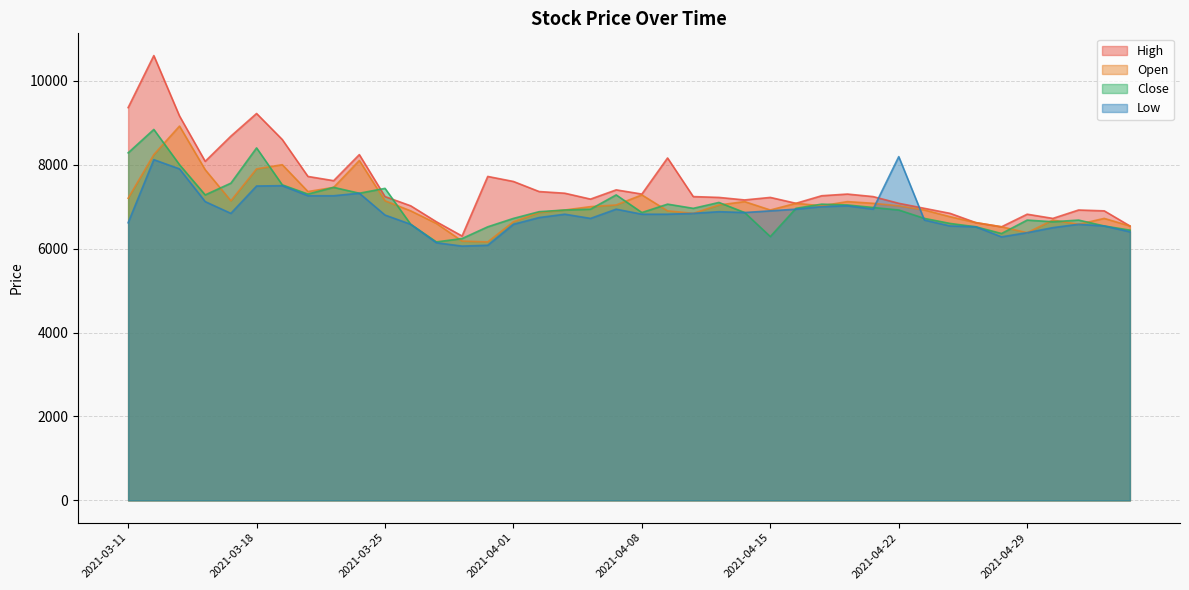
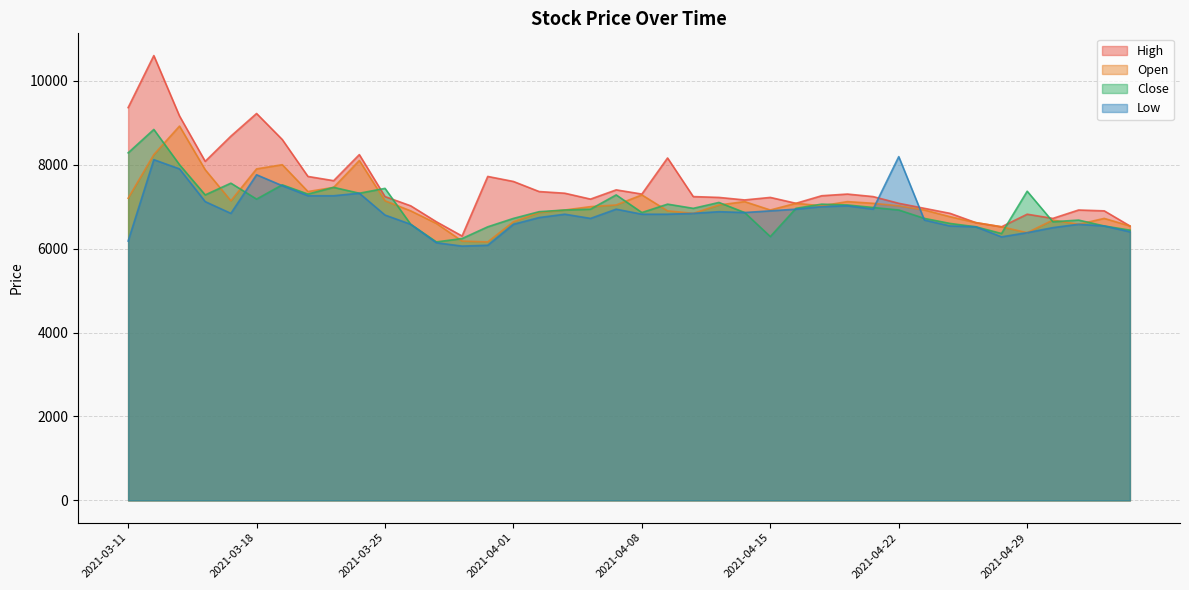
  {
    "Close": {
      "2021-03-11": 8300,
-     "2021-03-18": 8400,
+     "2021-03-18": 7200,
      "2021-03-25": 7400,
      "2021-04-01": 6700,
      "2021-04-15": 6300,
      "2021-04-22": 6900,
-     "2021-04-29": 6700
+     "2021-04-29": 7400
    },
    "Low": {
-     "2021-03-11": 6600,
-     "2021-03-18": 7500,
+     "2021-03-11": 6200,
+     "2021-03-18": 7800,
      "2021-03-25": 6800,
      "2021-04-22": 8200
    }
  }
